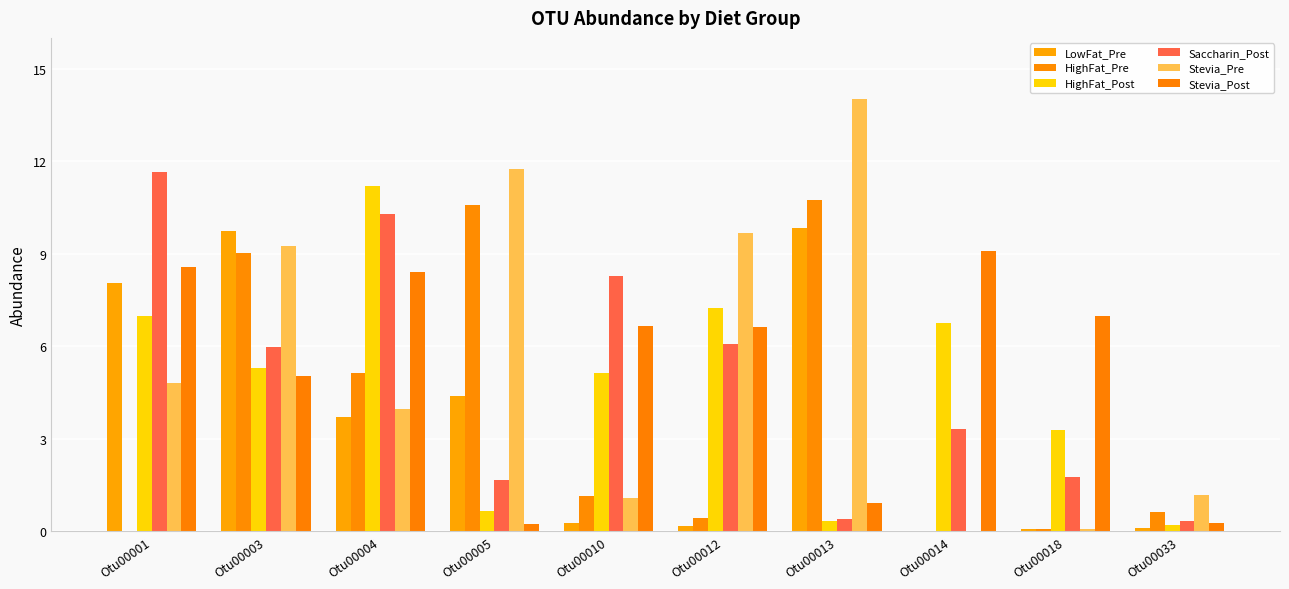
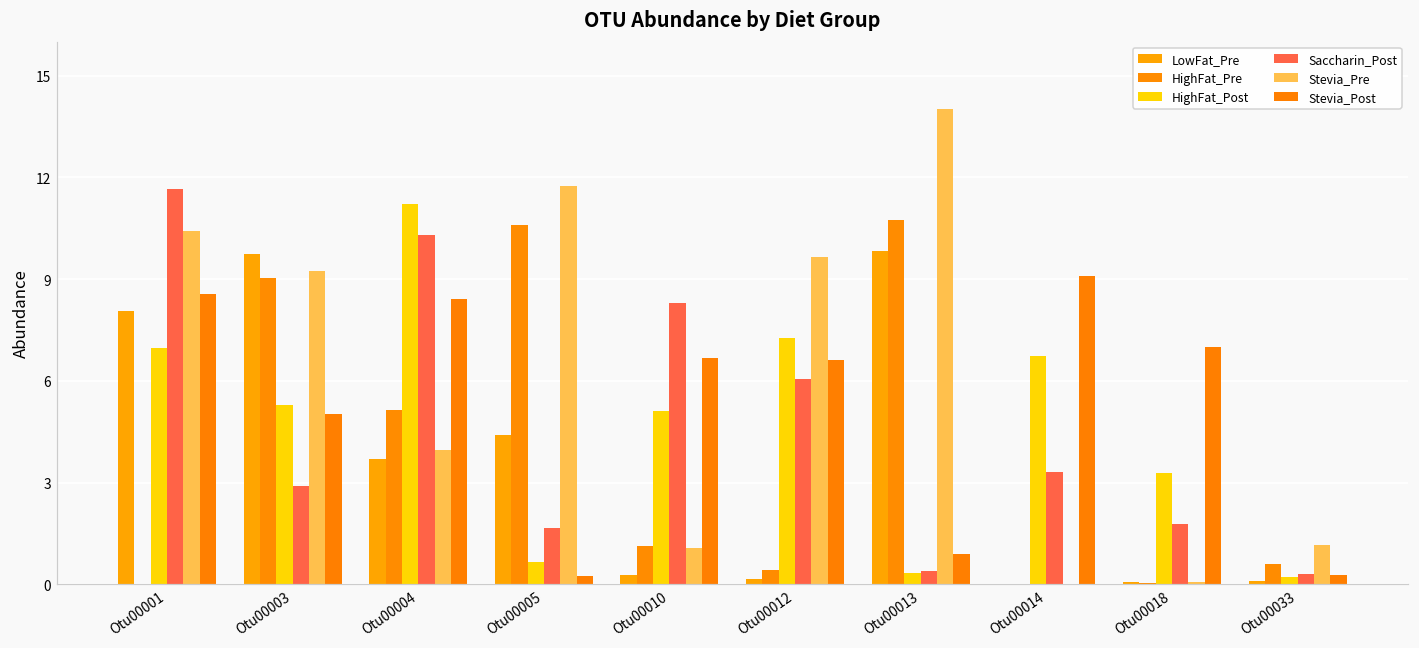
  {
    "Saccharin_Post": {
      "Otu00001": 11.7,
-     "Otu00003": 6.0,
+     "Otu00003": 2.9,
      "Otu00004": 10.3,
      "Otu00005": 1.7,
      "Otu00010": 8.3,
      "Otu00012": 6.1,
      "Otu00013": 0.4,
      "Otu00014": 3.3,
      "Otu00018": 1.8,
      "Otu00033": 0.3
    },
    "Stevia_Pre": {
-     "Otu00001": 4.8,
+     "Otu00001": 10.4,
      "Otu00003": 9.3,
      "Otu00004": 4.0,
      "Otu00005": 11.7,
      "Otu00010": 1.1,
      "Otu00012": 9.7,
      "Otu00013": 14.0,
      "Otu00014": 0.0,
      "Otu00033": 1.2
    }
  }
